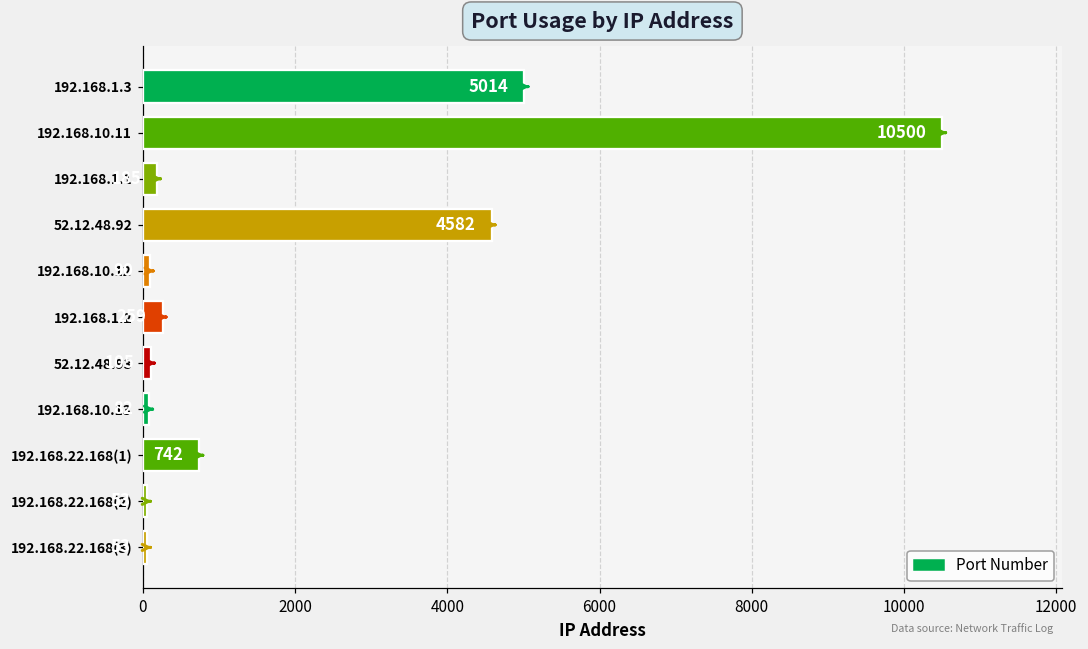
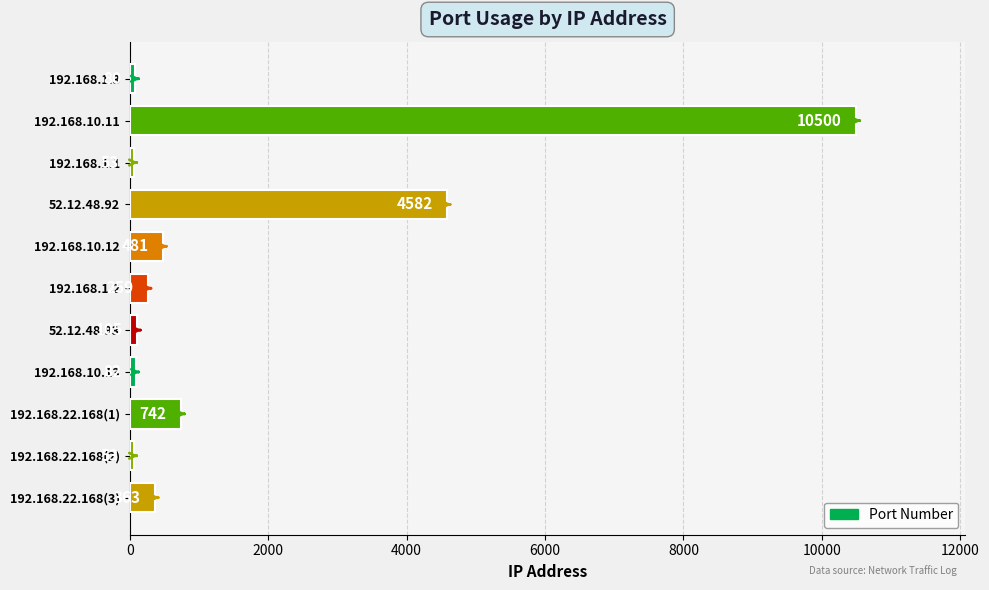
  {
-   "192.168.1.3": 5000,
-   "192.168.1.1": 200,
-   "192.168.10.12": 100,
+   "192.168.1.3": 100,
+   "192.168.1.1": 100,
+   "192.168.10.12": 500,
    "192.168.1.2": 300,
    "52.12.48.93": 100,
    "192.168.10.13": 100,
    "192.168.22.168(2)": 100,
-   "192.168.22.168(3)": 100
+   "192.168.22.168(3)": 400
  }
